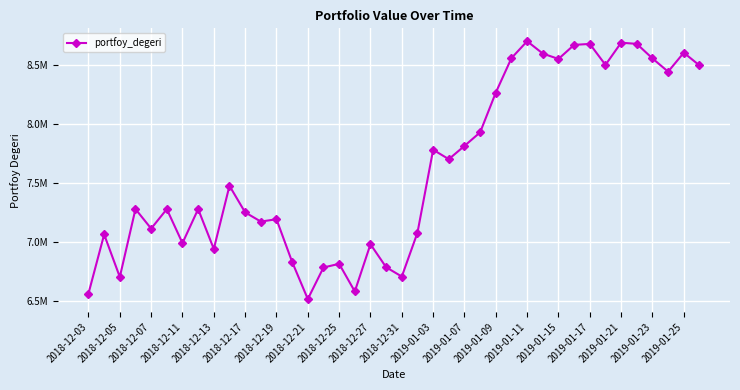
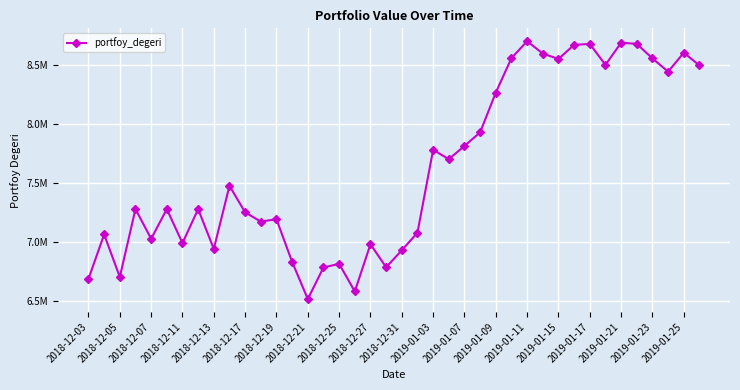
  {
-   "2018-12-03": 6560000,
+   "2018-12-03": 6690000,
    "2018-12-05": 6700000,
-   "2018-12-07": 7110000,
+   "2018-12-07": 7030000,
    "2018-12-11": 6990000,
    "2018-12-13": 6940000,
    "2018-12-17": 7250000,
    "2018-12-19": 7190000,
    "2018-12-21": 6520000,
    "2018-12-25": 6820000,
    "2018-12-27": 6980000,
-   "2018-12-31": 6710000,
+   "2018-12-31": 6930000,
    "2019-01-03": 7780000,
    "2019-01-07": 7820000,
    "2019-01-09": 8270000,
    "2019-01-11": 8700000,
    "2019-01-15": 8550000,
    "2019-01-17": 8680000,
    "2019-01-21": 8690000,
    "2019-01-23": 8560000,
    "2019-01-25": 8610000
  }
